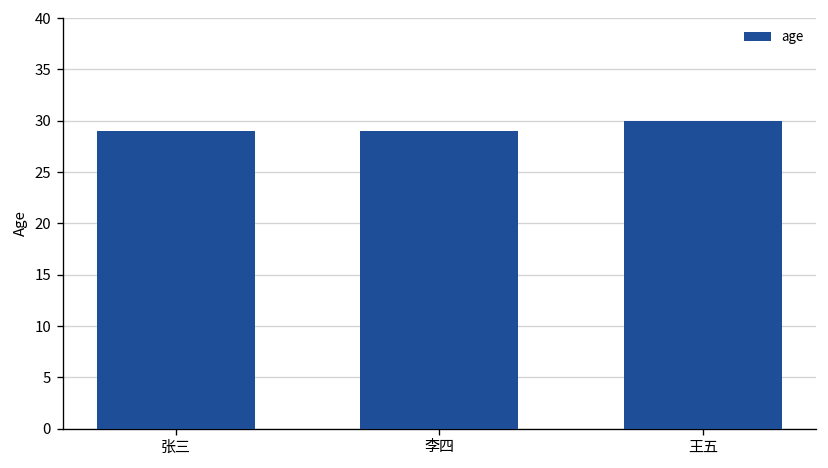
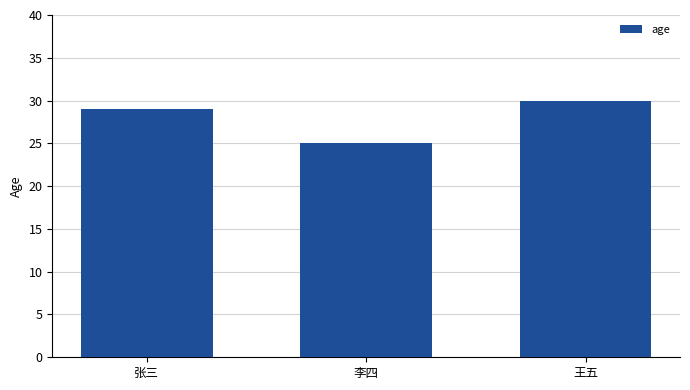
  {
    "张三": 29,
-   "李四": 29,
+   "李四": 25,
    "王五": 30
  }
